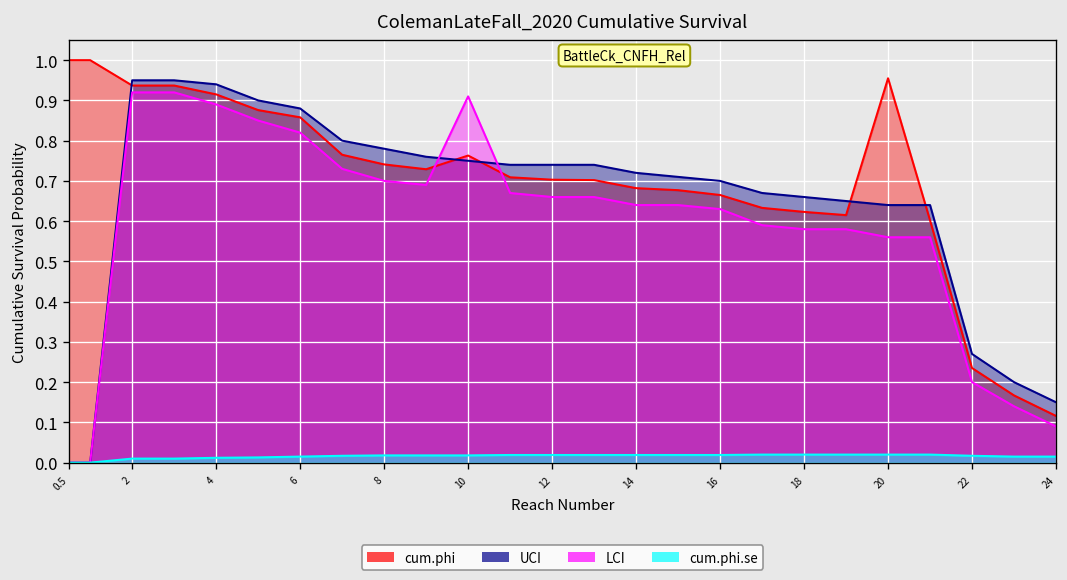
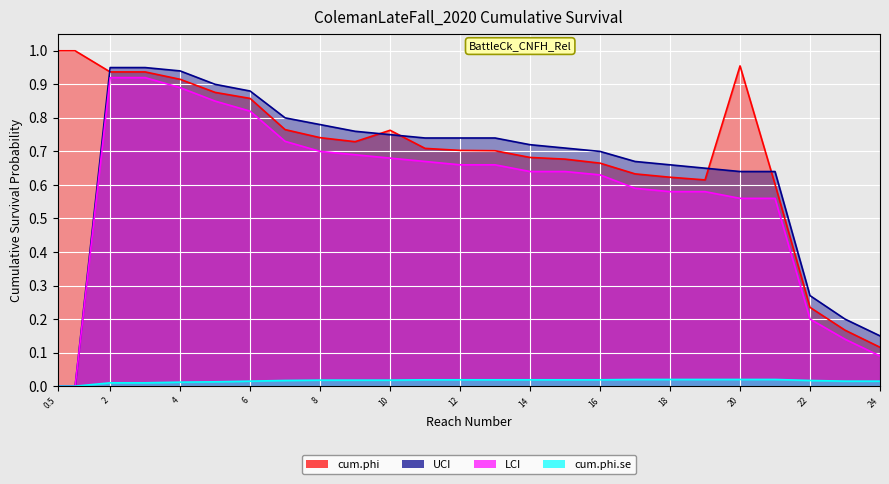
  {
    "cum.phi": {
      "0.5": 1.00,
      "2": 0.94,
      "4": 0.92,
      "6": 0.86,
      "8": 0.74,
      "10": 0.76,
      "12": 0.70,
      "14": 0.68,
      "16": 0.67,
      "18": 0.62,
      "20": 0.96,
      "22": 0.24,
      "24": 0.12
    },
    "UCI": {
      "2": 0.95,
      "4": 0.94,
      "6": 0.88,
      "8": 0.78,
      "10": 0.75,
      "12": 0.74,
      "14": 0.72,
      "16": 0.70,
      "18": 0.66,
      "20": 0.64,
      "22": 0.27,
      "24": 0.15
    },
    "LCI": {
      "2": 0.92,
      "4": 0.89,
      "6": 0.82,
      "8": 0.70,
-     "10": 0.91,
+     "10": 0.68,
      "12": 0.66,
      "14": 0.64,
      "16": 0.63,
      "18": 0.58,
      "20": 0.56,
      "22": 0.20,
      "24": 0.09
    },
    "cum.phi.se": {
      "2": 0.01,
      "4": 0.01,
      "6": 0.02,
      "8": 0.02,
      "10": 0.02,
      "12": 0.02,
      "14": 0.02,
      "16": 0.02,
      "18": 0.02,
      "20": 0.02,
      "22": 0.02,
      "24": 0.02
    }
  }
